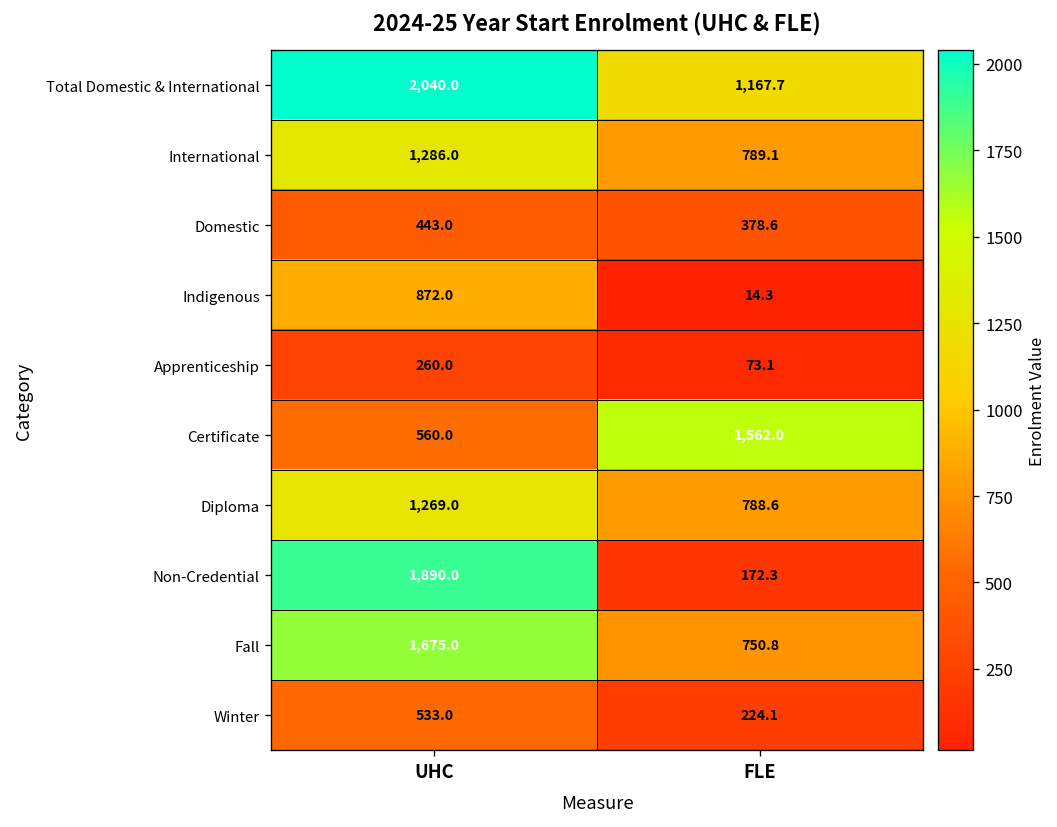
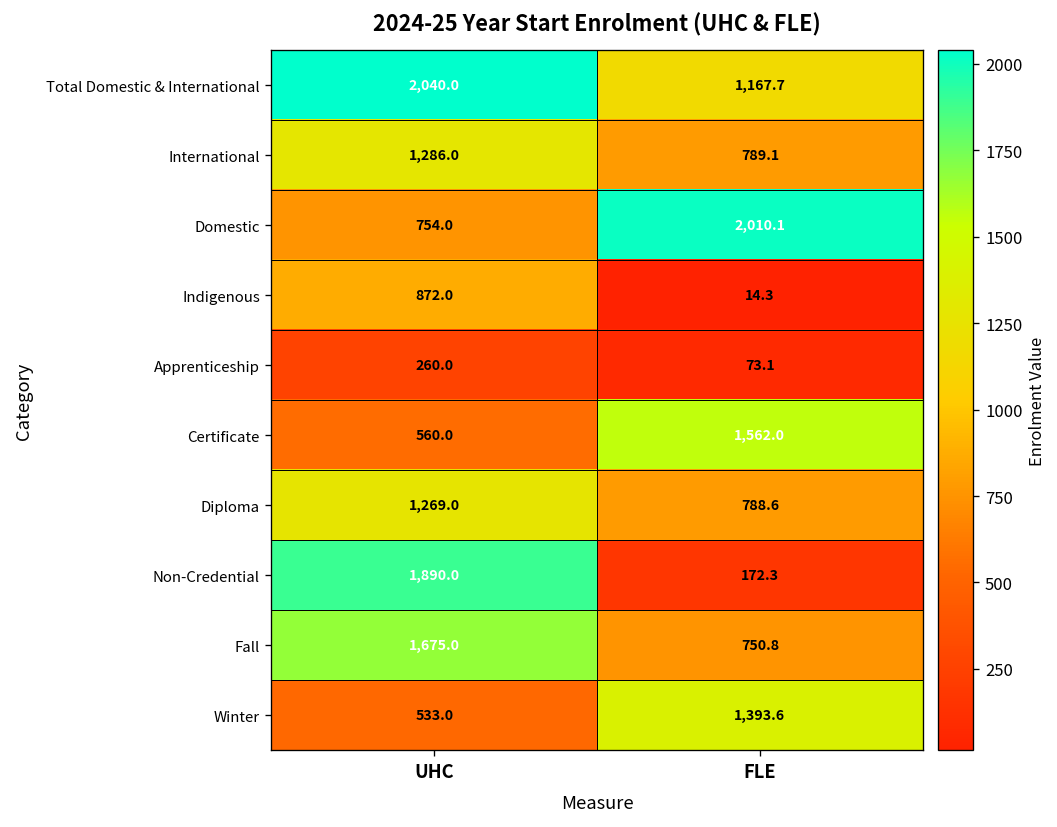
  {
    "Total Domestic & International": {
      "UHC": "2,040.0",
      "FLE": "1,167.7"
    },
    "International": {
      "UHC": "1,286.0",
      "FLE": "789.1"
    },
    "Domestic": {
-     "UHC": "443.0",
-     "FLE": "378.6"
+     "UHC": "754.0",
+     "FLE": "2,010.1"
    },
    "Indigenous": {
      "UHC": "872.0",
      "FLE": "14.3"
    },
    "Apprenticeship": {
      "UHC": "260.0",
      "FLE": "73.1"
    },
    "Certificate": {
      "UHC": "560.0",
      "FLE": "1,562.0"
    },
    "Diploma": {
      "UHC": "1,269.0",
      "FLE": "788.6"
    },
    "Non-Credential": {
      "UHC": "1,890.0",
      "FLE": "172.3"
    },
    "Fall": {
      "UHC": "1,675.0",
      "FLE": "750.8"
    },
    "Winter": {
      "UHC": "533.0",
-     "FLE": "224.1"
+     "FLE": "1,393.6"
    }
  }
